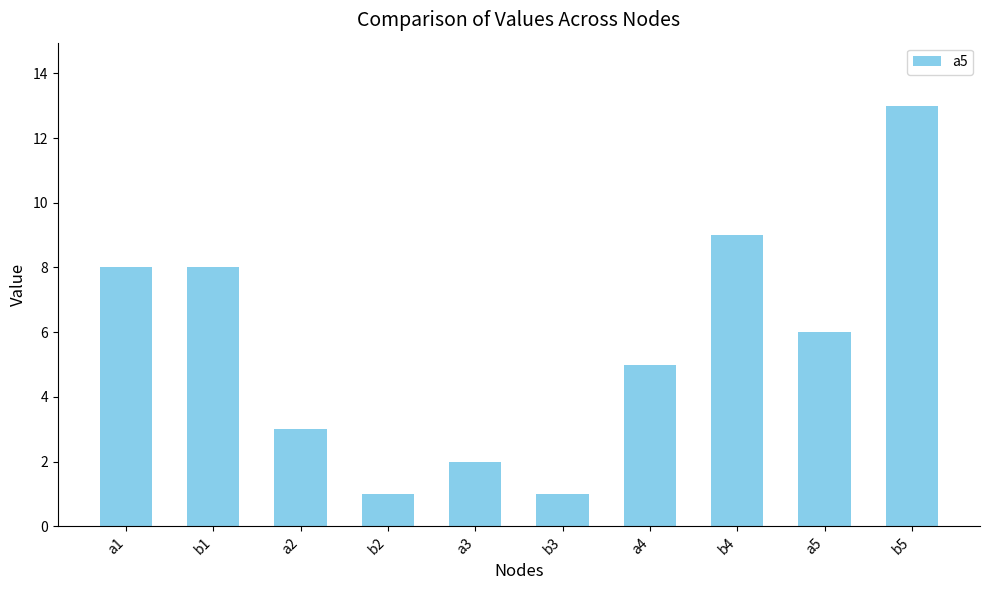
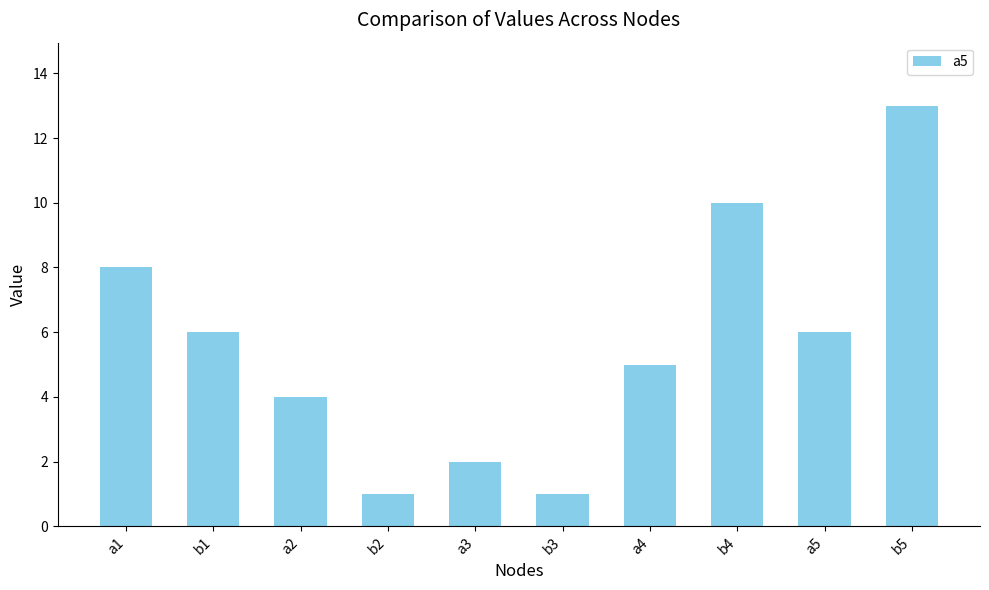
  {
    "a1": 8,
-   "b1": 8,
-   "a2": 3,
+   "b1": 6,
+   "a2": 4,
    "b2": 1,
    "a3": 2,
    "b3": 1,
    "a4": 5,
-   "b4": 9,
+   "b4": 10,
    "a5": 6,
    "b5": 13
  }
